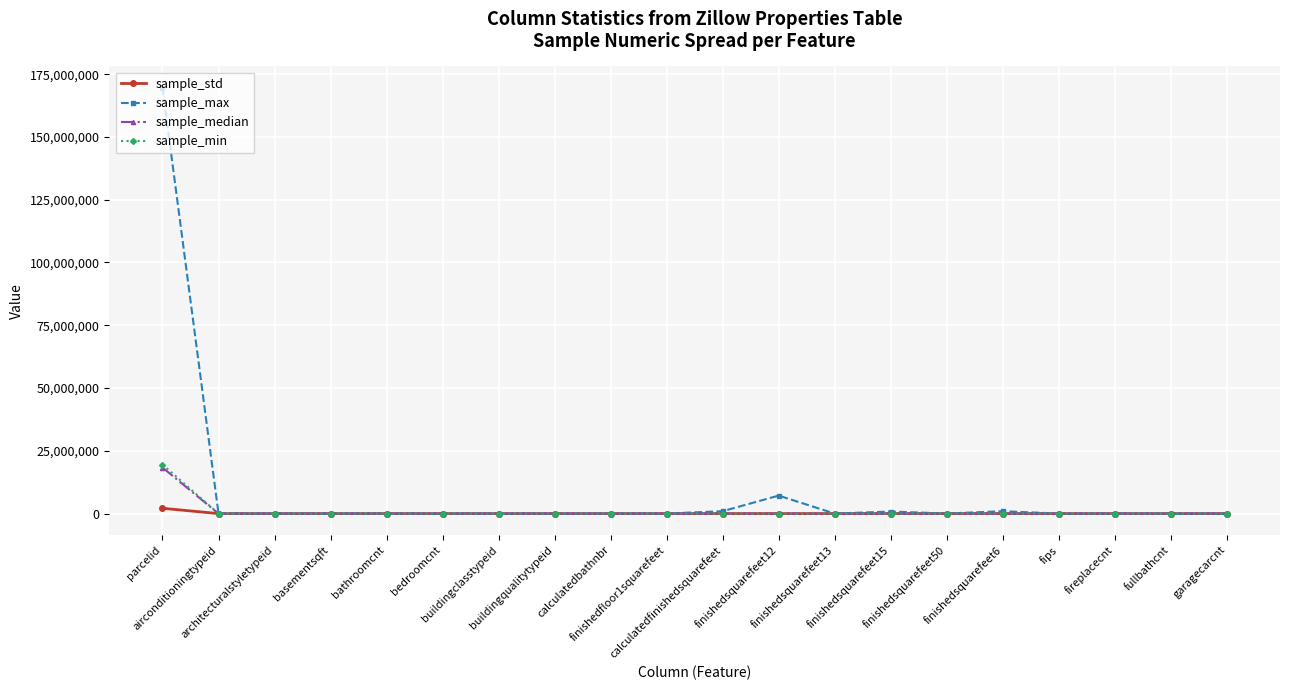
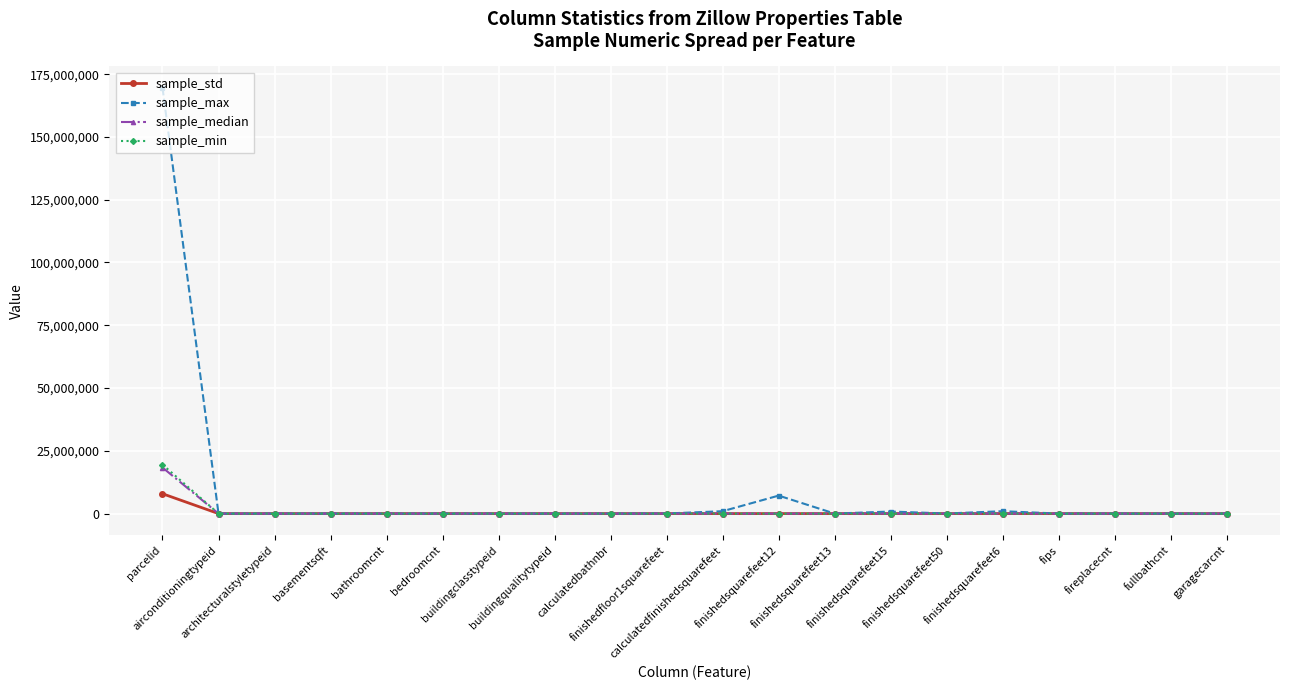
  {
    "sample_std": {
-     "parcelid": "2,000,000"
+     "parcelid": "8,000,000"
    },
    "sample_max": {
      "finishedsquarefeet12": "7,000,000"
    },
    "sample_median": {
      "parcelid": "18,000,000"
    },
    "sample_min": {
      "parcelid": "20,000,000"
    }
  }
